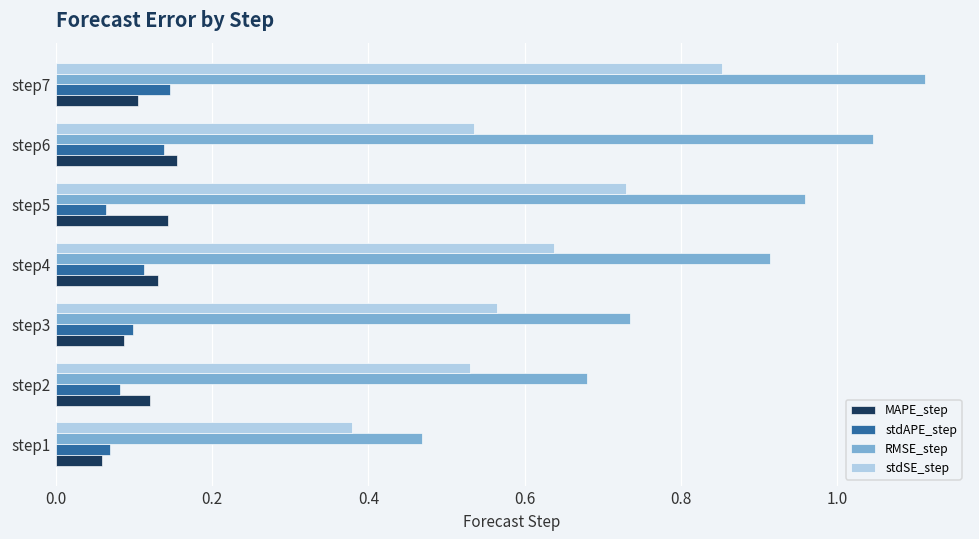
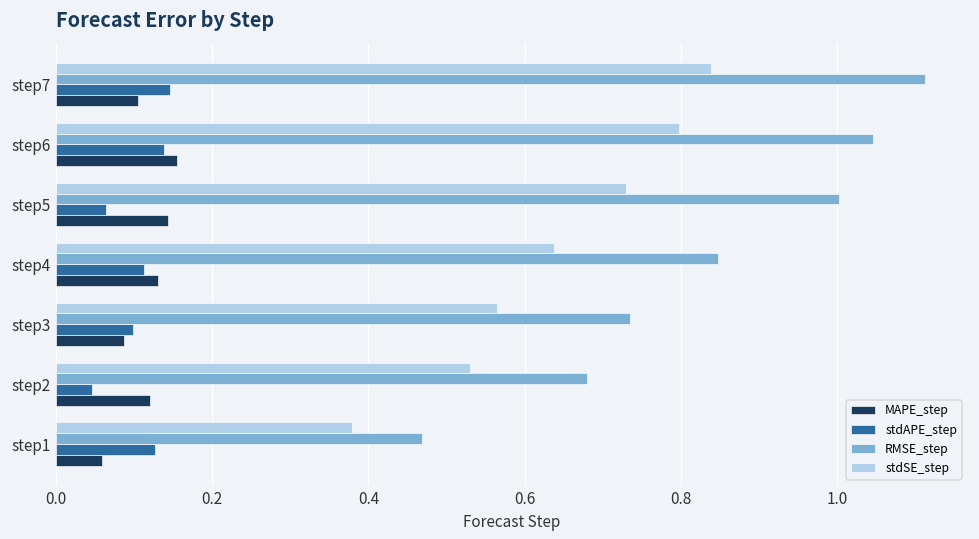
  {
    "MAPE_step": {
      "step7": 0.11,
      "step6": 0.15,
      "step5": 0.14,
      "step4": 0.13,
      "step3": 0.09,
      "step2": 0.12,
      "step1": 0.06
    },
    "stdAPE_step": {
      "step7": 0.15,
      "step6": 0.14,
      "step5": 0.06,
      "step4": 0.11,
      "step3": 0.10,
-     "step2": 0.08,
-     "step1": 0.07
+     "step2": 0.05,
+     "step1": 0.13
    },
    "RMSE_step": {
      "step7": 1.11,
      "step6": 1.05,
-     "step5": 0.96,
-     "step4": 0.91,
+     "step5": 1.00,
+     "step4": 0.85,
      "step3": 0.73,
      "step2": 0.68,
      "step1": 0.47
    },
    "stdSE_step": {
-     "step7": 0.85,
-     "step6": 0.53,
+     "step7": 0.84,
+     "step6": 0.80,
      "step5": 0.73,
      "step4": 0.64,
      "step3": 0.56,
      "step2": 0.53,
      "step1": 0.38
    }
  }
